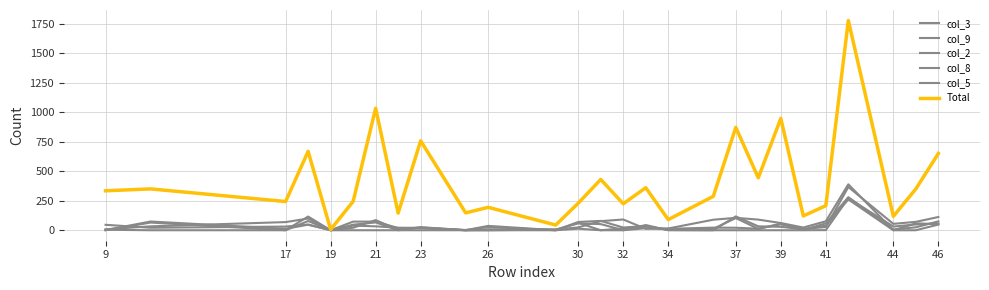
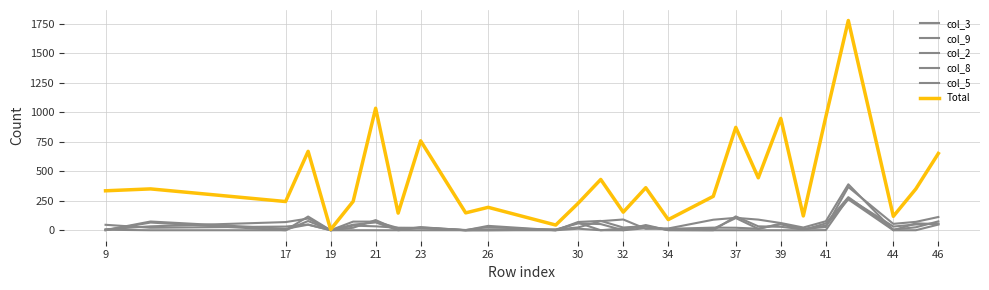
  {
    "Total": {
      "9": 330,
      "17": 240,
      "21": 1030,
      "23": 760,
      "26": 190,
      "30": 230,
-     "32": 220,
+     "32": 150,
      "34": 90,
      "37": 870,
      "39": 950,
-     "41": 210,
+     "41": 960,
      "44": 120,
      "46": 650
    }
  }
